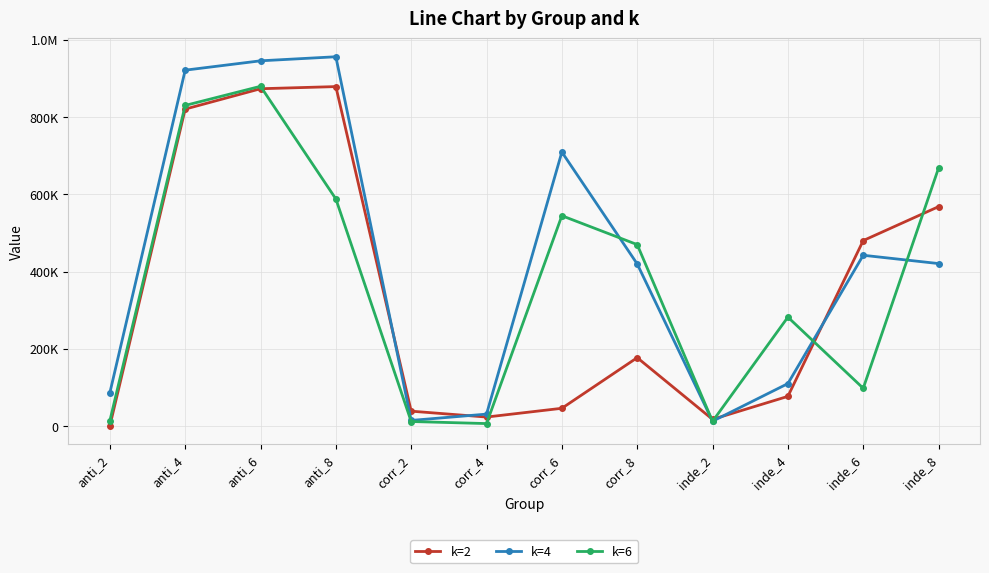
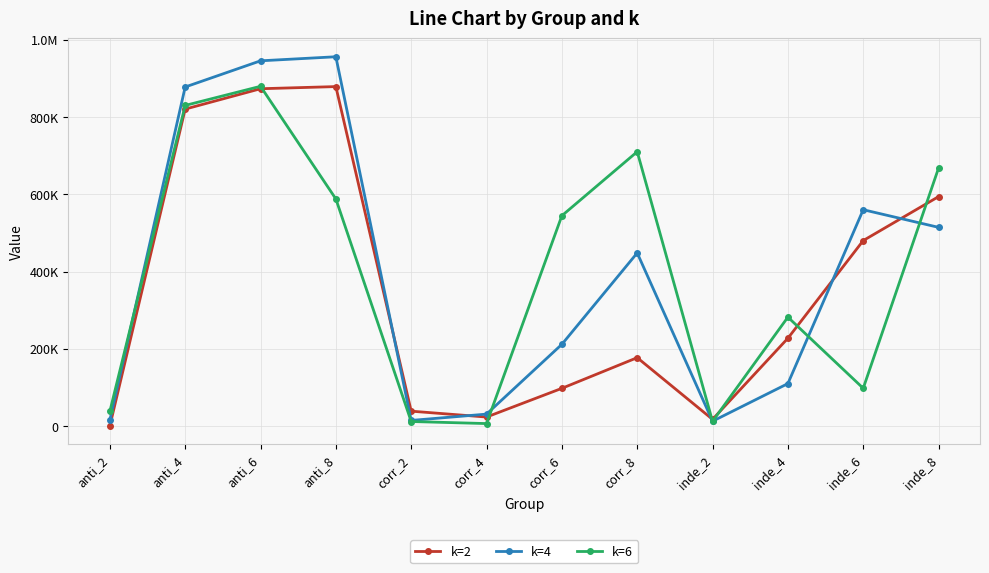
  {
    "k=2": {
      "anti_2": 0,
      "anti_4": 820000,
      "anti_8": 880000,
      "corr_2": 40000,
      "corr_4": 20000,
-     "corr_6": 50000,
+     "corr_6": 100000,
      "corr_8": 180000,
-     "inde_4": 80000,
+     "inde_4": 230000,
      "inde_6": 480000,
-     "inde_8": 570000
+     "inde_8": 590000
    },
    "k=4": {
-     "anti_2": 90000,
-     "anti_4": 920000,
+     "anti_2": 20000,
+     "anti_4": 880000,
      "anti_6": 950000,
      "anti_8": 960000,
      "corr_4": 30000,
-     "corr_6": 710000,
-     "corr_8": 420000,
+     "corr_6": 210000,
+     "corr_8": 450000,
      "inde_4": 110000,
-     "inde_6": 440000,
-     "inde_8": 420000
+     "inde_6": 560000,
+     "inde_8": 510000
    },
    "k=6": {
-     "anti_2": 10000,
+     "anti_2": 40000,
      "anti_4": 830000,
      "anti_8": 590000,
      "corr_4": 10000,
      "corr_6": 540000,
-     "corr_8": 470000,
+     "corr_8": 710000,
      "inde_4": 280000,
      "inde_6": 100000,
      "inde_8": 670000
    }
  }
